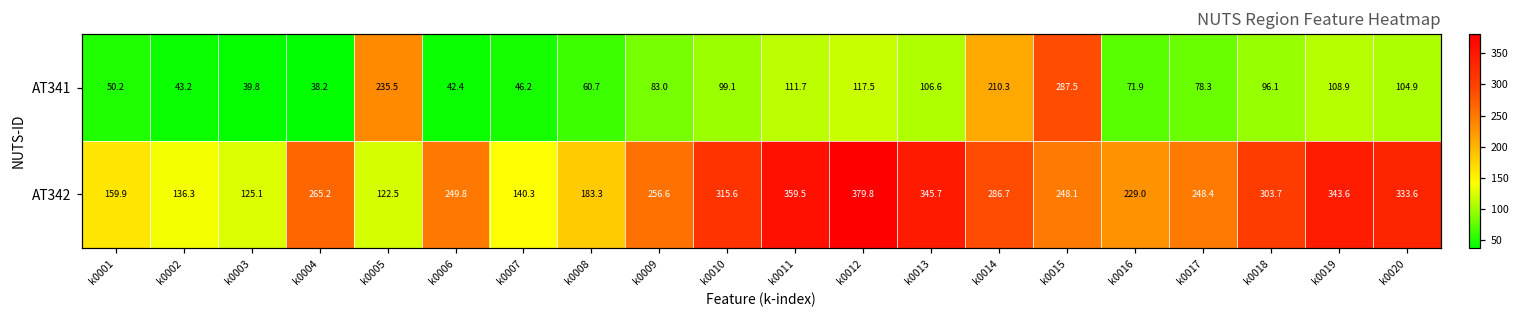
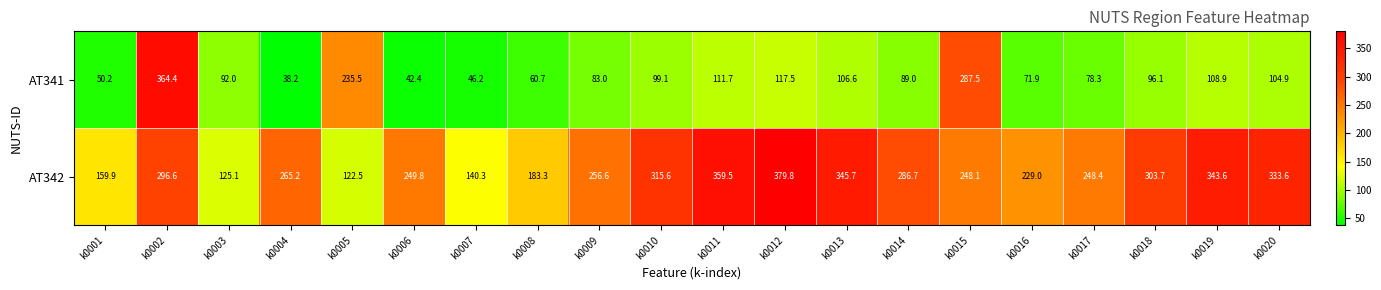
  {
    "AT341": {
      "k0001": 50.2,
-     "k0002": 43.2,
-     "k0003": 39.8,
+     "k0002": 364.4,
+     "k0003": 92.0,
      "k0004": 38.2,
      "k0005": 235.5,
      "k0006": 42.4,
      "k0007": 46.2,
      "k0008": 60.7,
      "k0009": 83.0,
      "k0010": 99.1,
      "k0011": 111.7,
      "k0012": 117.5,
      "k0013": 106.6,
-     "k0014": 210.3,
+     "k0014": 89.0,
      "k0015": 287.5,
      "k0016": 71.9,
      "k0017": 78.3,
      "k0018": 96.1,
      "k0019": 108.9,
      "k0020": 104.9
    },
    "AT342": {
      "k0001": 159.9,
-     "k0002": 136.3,
+     "k0002": 296.6,
      "k0003": 125.1,
      "k0004": 265.2,
      "k0005": 122.5,
      "k0006": 249.8,
      "k0007": 140.3,
      "k0008": 183.3,
      "k0009": 256.6,
      "k0010": 315.6,
      "k0011": 359.5,
      "k0012": 379.8,
      "k0013": 345.7,
      "k0014": 286.7,
      "k0015": 248.1,
      "k0016": 229.0,
      "k0017": 248.4,
      "k0018": 303.7,
      "k0019": 343.6,
      "k0020": 333.6
    }
  }
